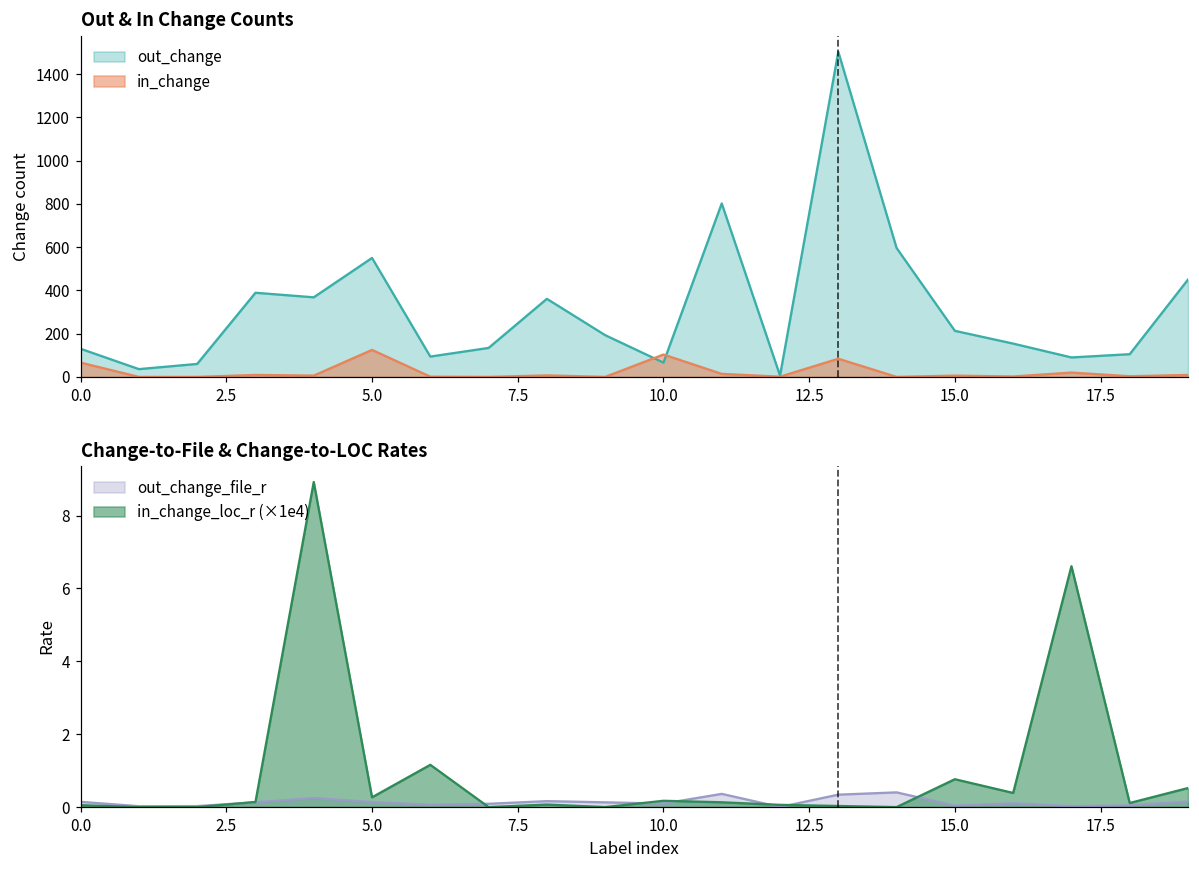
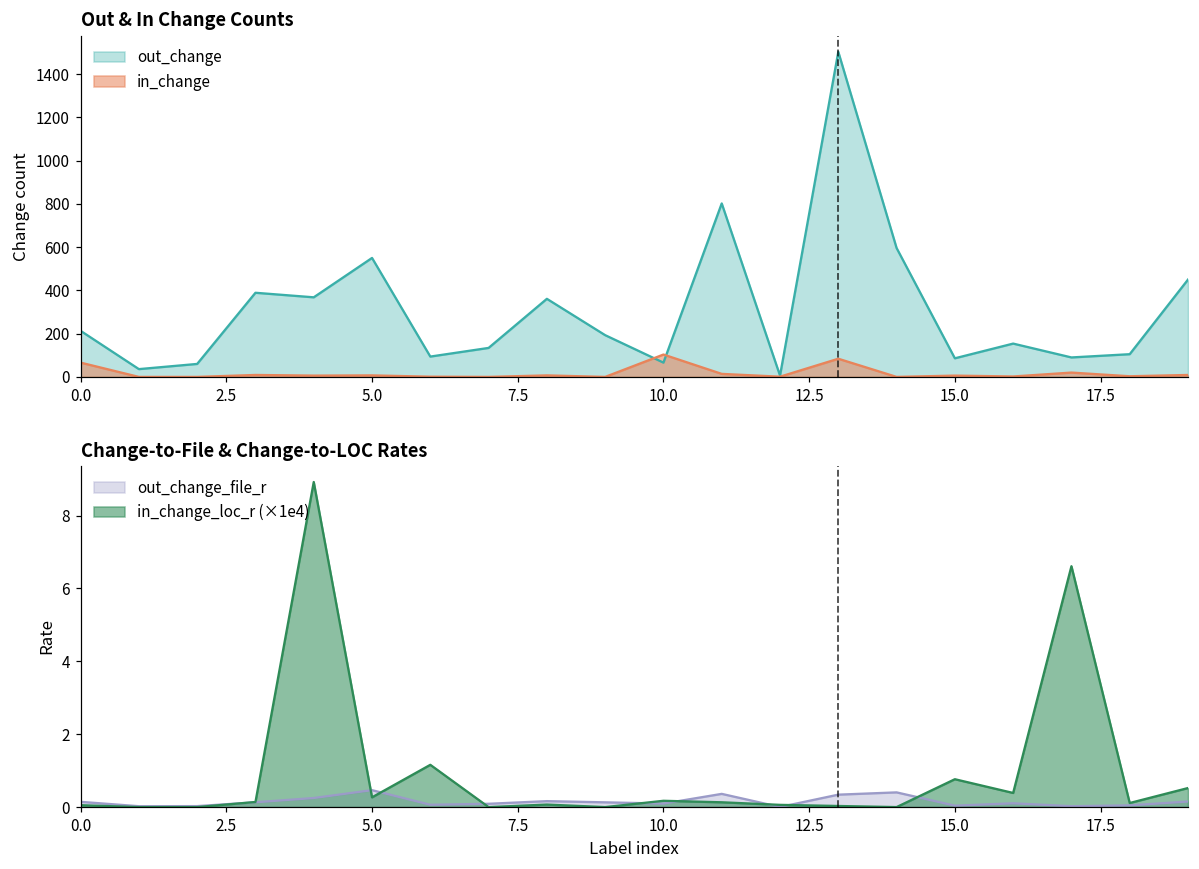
  {
    "Out & In Change Counts": {
      "out_change": {
-       "0.0": 130,
+       "0.0": 210,
        "5.0": 550,
        "10.0": 70,
-       "15.0": 210
+       "15.0": 90
      },
      "in_change": {
        "0.0": 70,
-       "5.0": 120,
+       "5.0": 10,
        "10.0": 100,
        "15.0": 10
      }
    },
    "Change-to-File & Change-to-LOC Rates": {
      "out_change_file_r": {
        "0.0": 0.1,
-       "5.0": 0.1,
+       "5.0": 0.5,
        "15.0": 0.0
      },
      "in_change_loc_r (×1e4)": {
        "0.0": 0.1,
        "5.0": 0.3,
        "15.0": 0.8
      }
    }
  }
